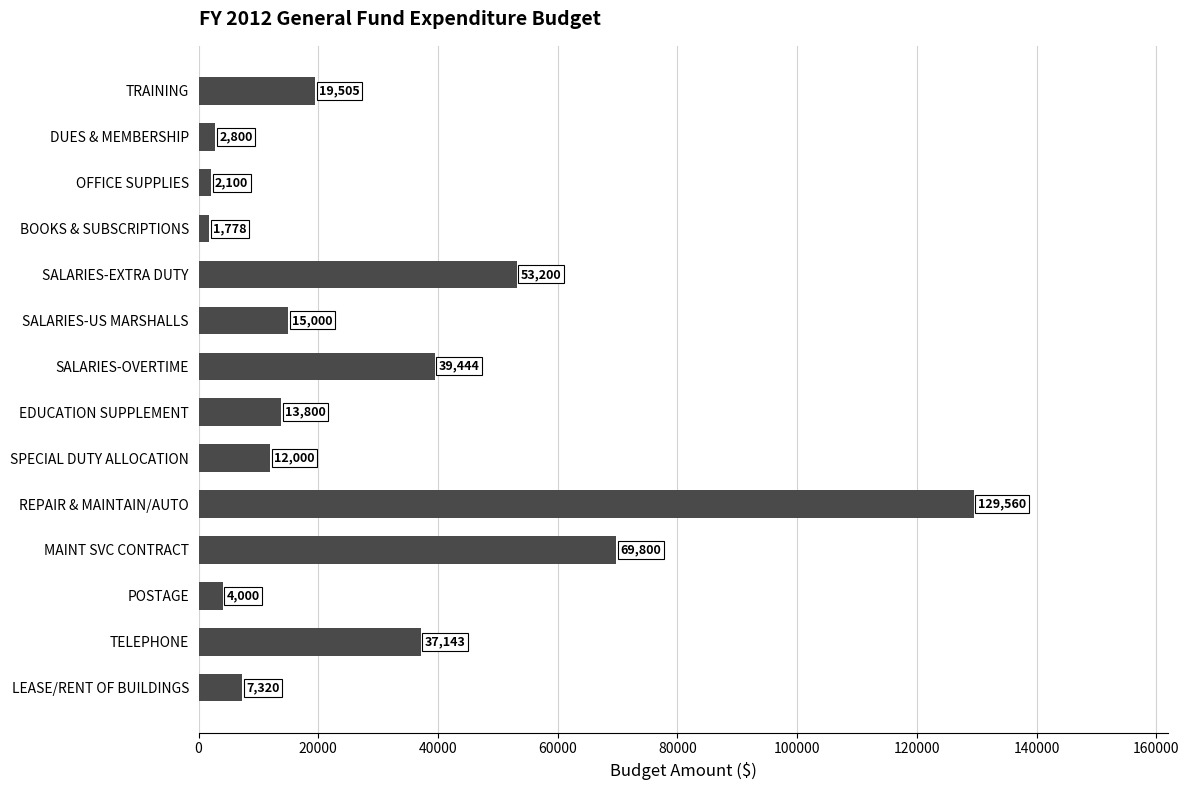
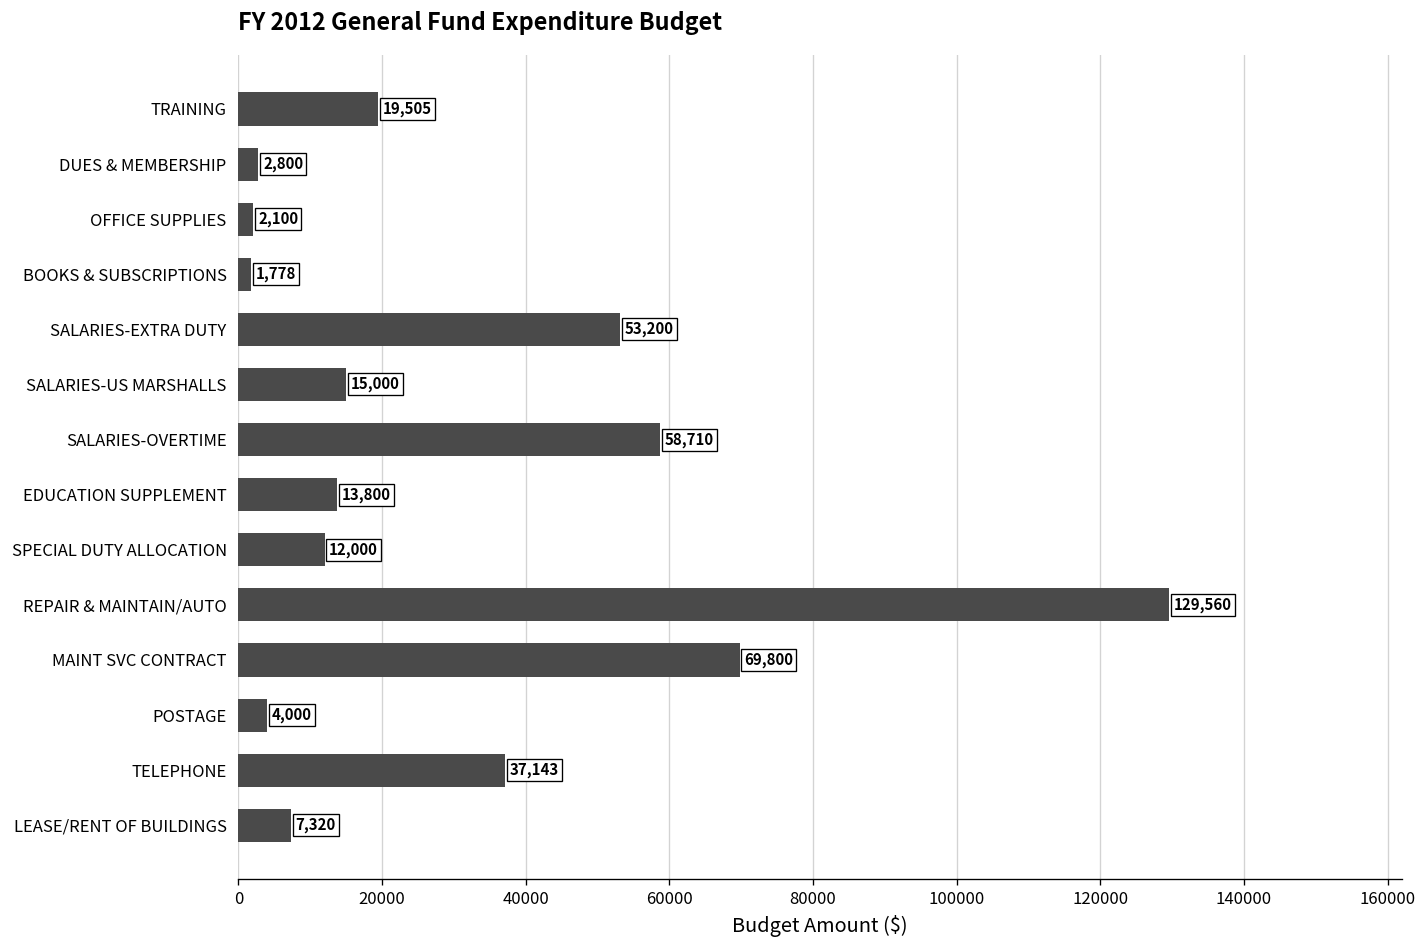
  {
-   "SALARIES-OVERTIME": "39,444"
+   "SALARIES-OVERTIME": "58,710"
  }
